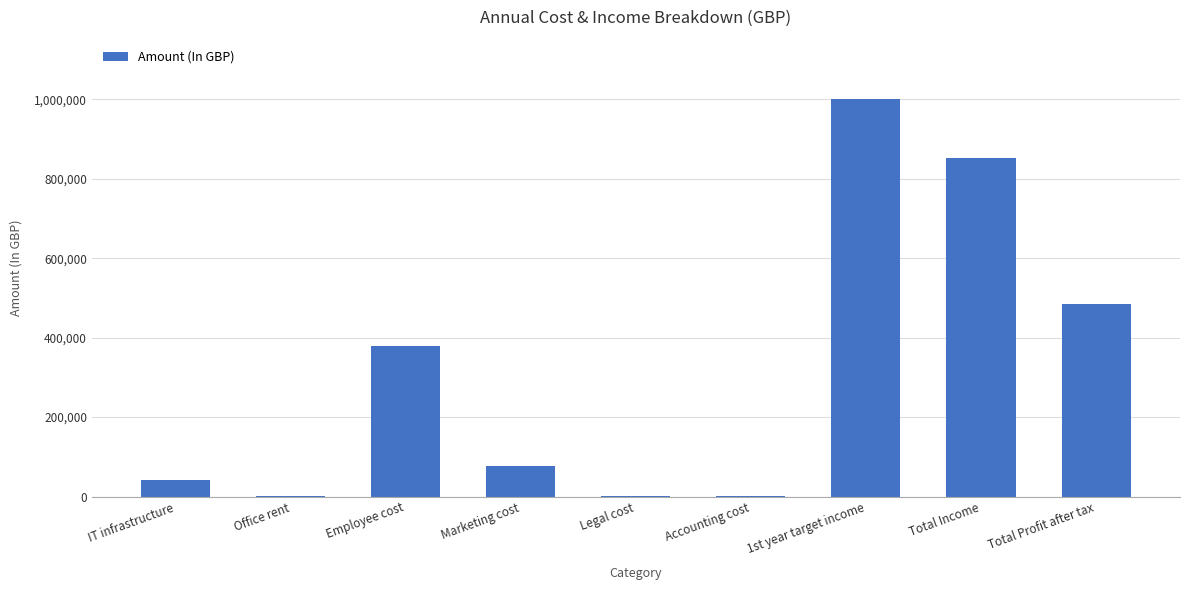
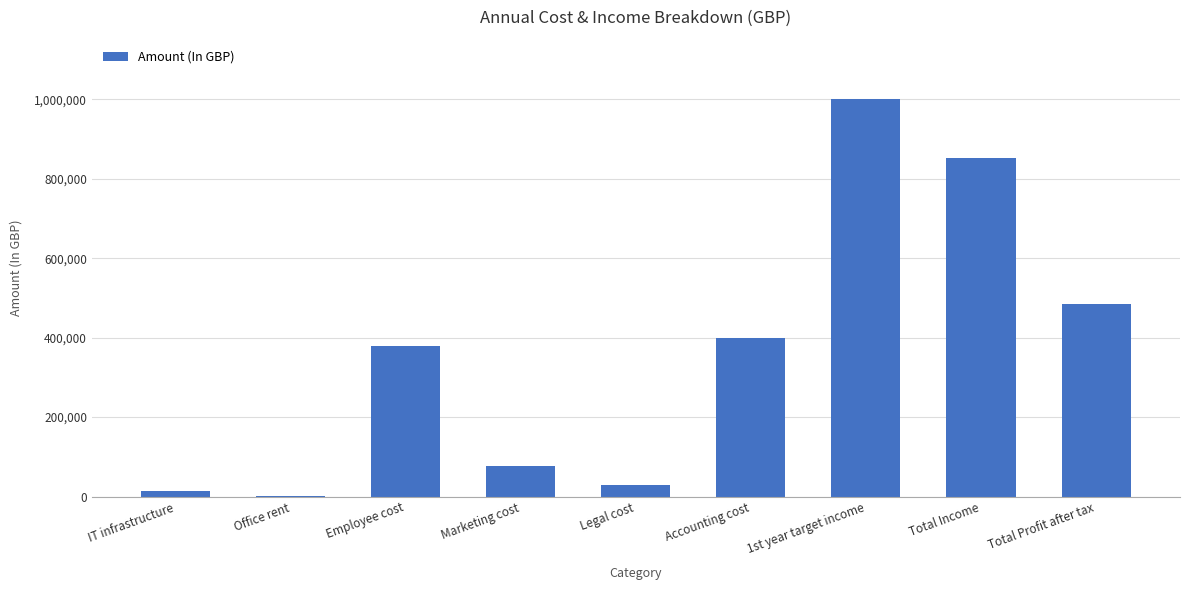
  {
-   "IT infrastructure": "40,000",
+   "IT infrastructure": "20,000",
    "Employee cost": "380,000",
    "Marketing cost": "80,000",
-   "Legal cost": "0",
-   "Accounting cost": "0",
+   "Legal cost": "30,000",
+   "Accounting cost": "400,000",
    "1st year target income": "1,000,000",
    "Total Income": "850,000",
    "Total Profit after tax": "490,000"
  }
